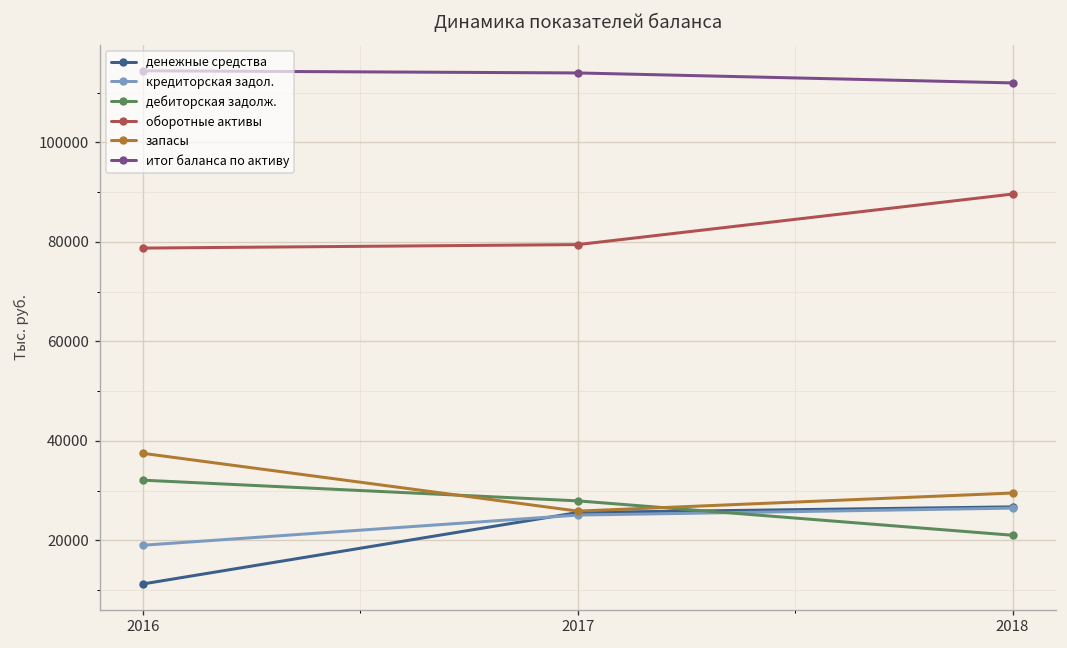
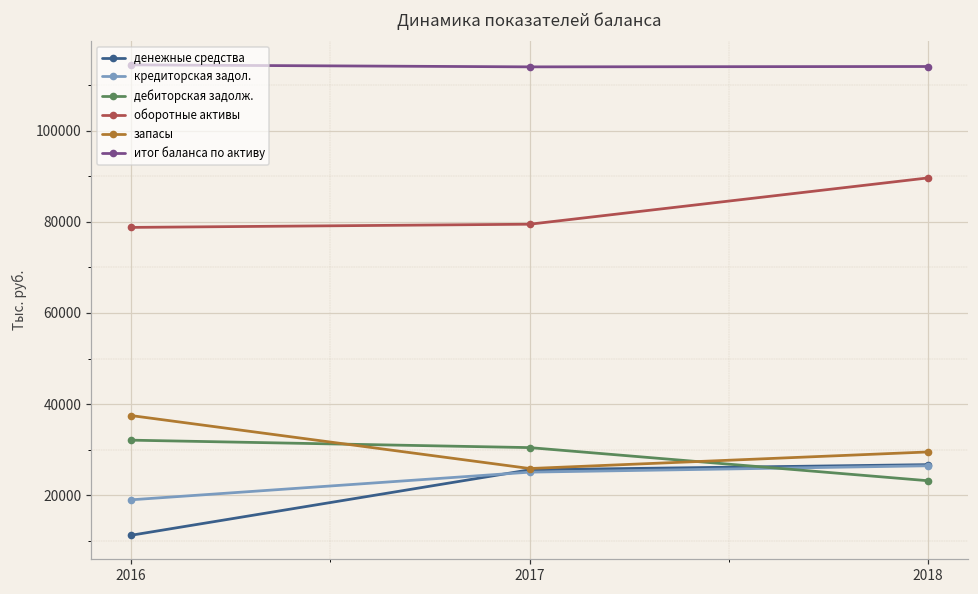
  {
    "денежные средства": {
      "2016": 11000
    },
    "кредиторская задол.": {
      "2016": 19000
    },
    "дебиторская задолж.": {
      "2016": 32000,
-     "2017": 28000,
-     "2018": 21000
+     "2017": 30000,
+     "2018": 23000
    },
    "итог баланса по активу": {
      "2017": 114000,
-     "2018": 112000
+     "2018": 114000
    }
  }
